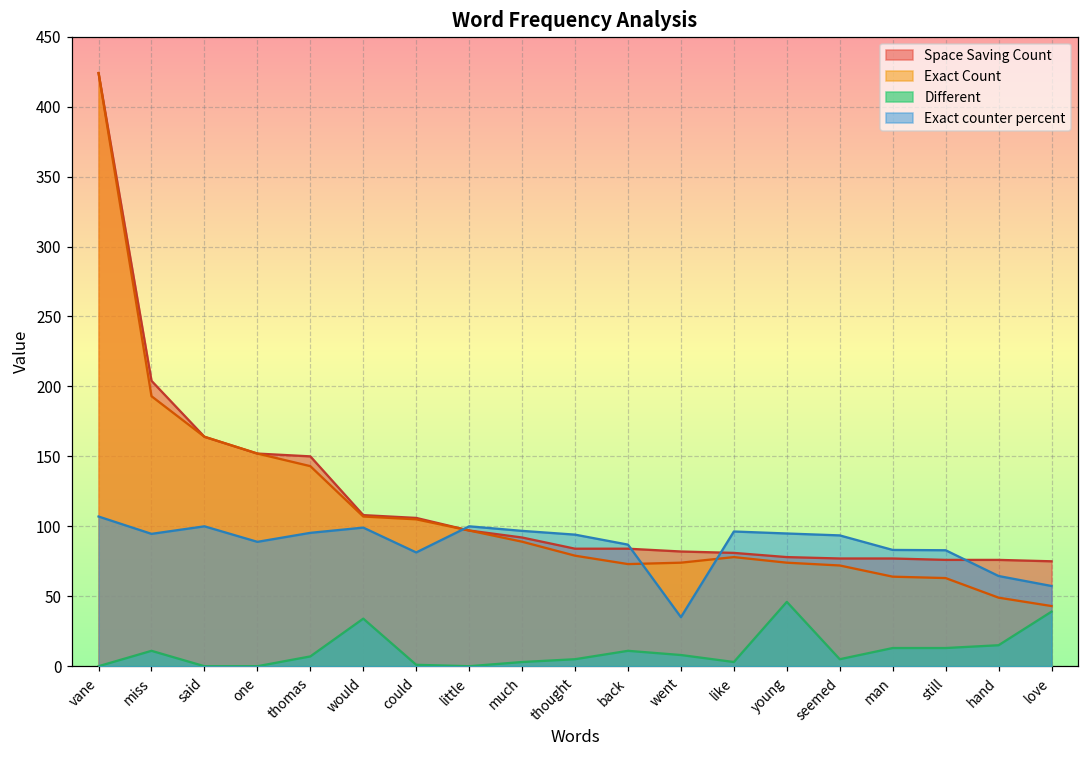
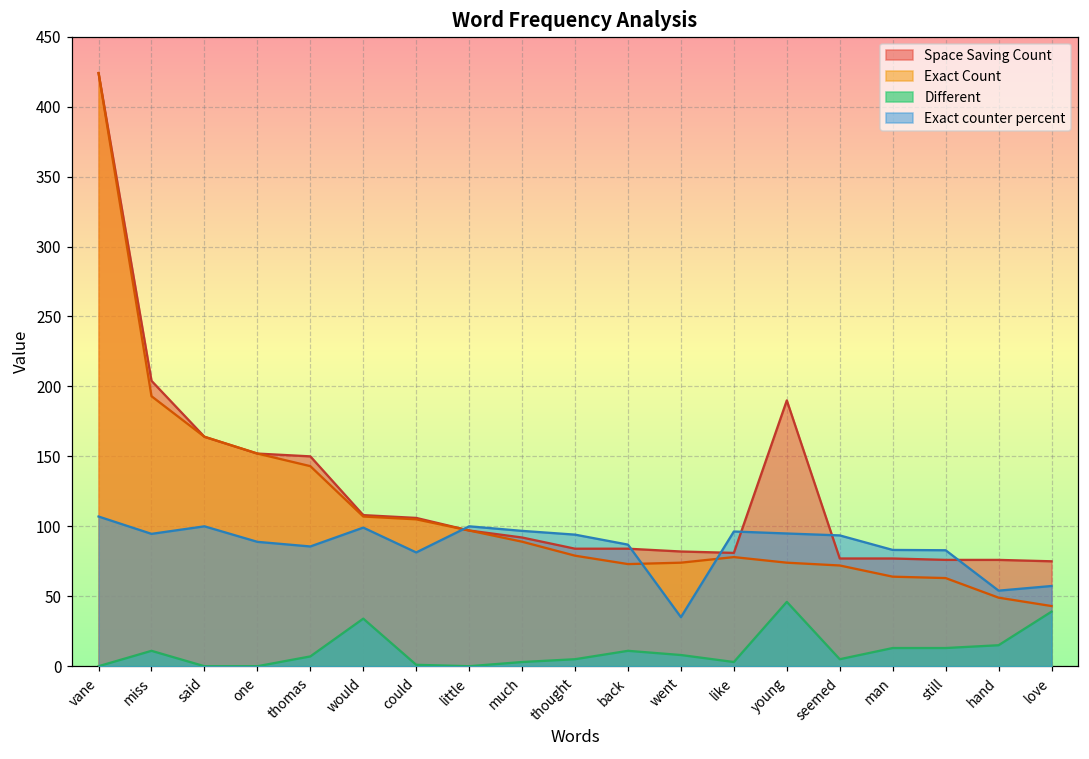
  {
    "Space Saving Count": {
      "miss": 204,
      "thomas": 150,
      "much": 92,
      "thought": 84,
      "back": 84,
      "went": 82,
      "like": 81,
-     "young": 78,
+     "young": 190,
      "seemed": 77,
      "man": 77,
      "still": 76,
      "hand": 76,
      "love": 75
    },
    "Exact Count": {
      "miss": 193,
      "thomas": 143,
      "much": 89,
      "thought": 79,
      "back": 73,
      "went": 74,
      "like": 78,
      "young": 74,
      "seemed": 72,
      "man": 64,
      "still": 63,
      "hand": 49,
      "love": 43
    },
    "Different": {
      "vane": 0,
      "miss": 11,
      "said": 0,
      "one": 0,
      "thomas": 7,
      "would": 34,
      "could": 1,
      "little": 0,
      "much": 3,
      "thought": 5,
      "back": 11,
      "went": 8,
      "like": 3,
      "young": 46,
      "seemed": 5,
      "man": 13,
      "still": 13,
      "hand": 15,
      "love": 39
    },
    "Exact counter percent": {
      "vane": 107,
      "miss": 95,
      "said": 100,
      "one": 89,
-     "thomas": 95,
+     "thomas": 86,
      "would": 99,
      "could": 81,
      "little": 100,
      "much": 97,
      "thought": 94,
      "back": 87,
      "went": 35,
      "like": 96,
      "young": 95,
      "seemed": 94,
      "man": 83,
      "still": 83,
-     "hand": 64,
+     "hand": 54,
      "love": 57
    }
  }
